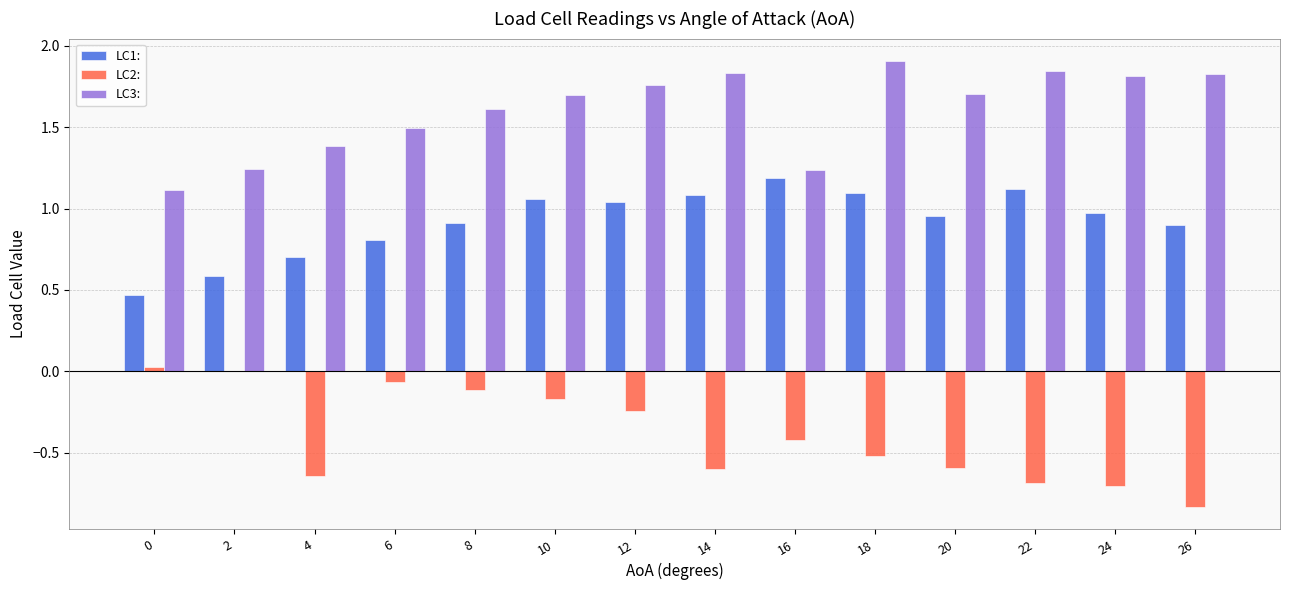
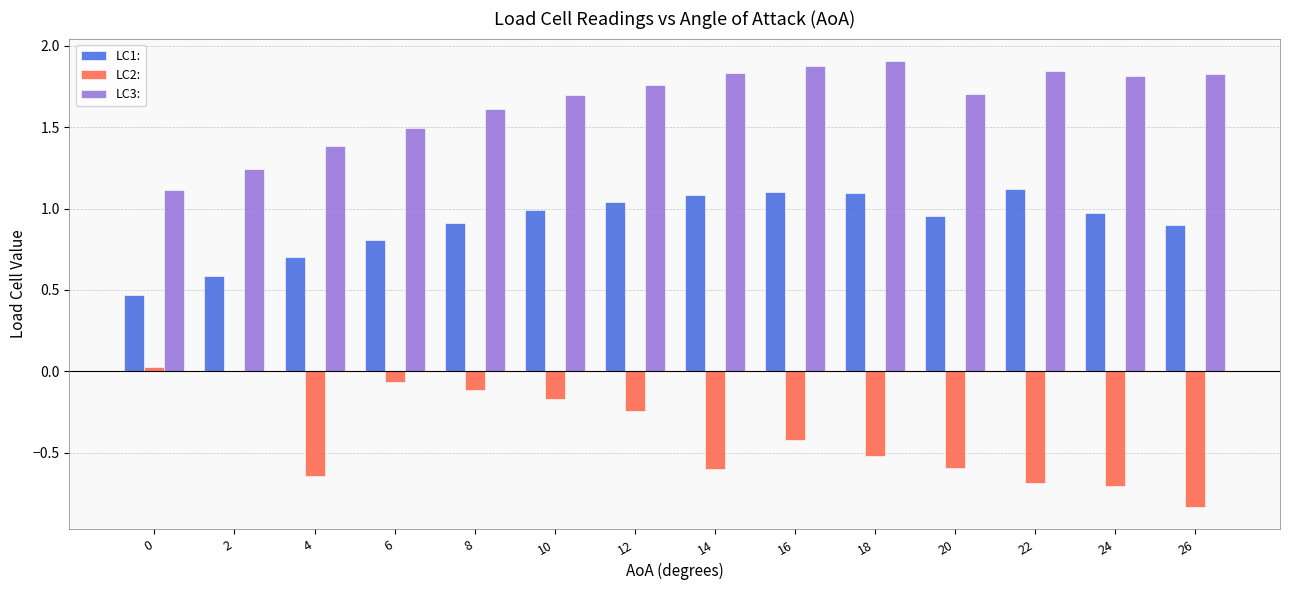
  {
    "LC1:": {
      "0": 0.47,
      "2": 0.59,
      "4": 0.70,
      "6": 0.81,
      "8": 0.91,
-     "10": 1.06,
+     "10": 0.99,
      "12": 1.04,
      "14": 1.09,
-     "16": 1.19,
+     "16": 1.10,
      "18": 1.09,
      "20": 0.96,
      "22": 1.12,
      "24": 0.97,
      "26": 0.90
    },
    "LC2:": {
      "0": 0.03,
      "4": -0.65,
      "6": -0.07,
      "8": -0.11,
      "10": -0.17,
      "12": -0.25,
      "14": -0.60,
      "16": -0.42,
      "18": -0.52,
      "20": -0.60,
      "22": -0.68,
      "24": -0.71,
      "26": -0.83
    },
    "LC3:": {
      "0": 1.11,
      "2": 1.24,
      "4": 1.38,
      "6": 1.49,
      "8": 1.61,
      "10": 1.70,
      "12": 1.76,
      "14": 1.84,
-     "16": 1.24,
+     "16": 1.87,
      "18": 1.91,
      "20": 1.71,
      "22": 1.84,
      "24": 1.81,
      "26": 1.83
    }
  }
